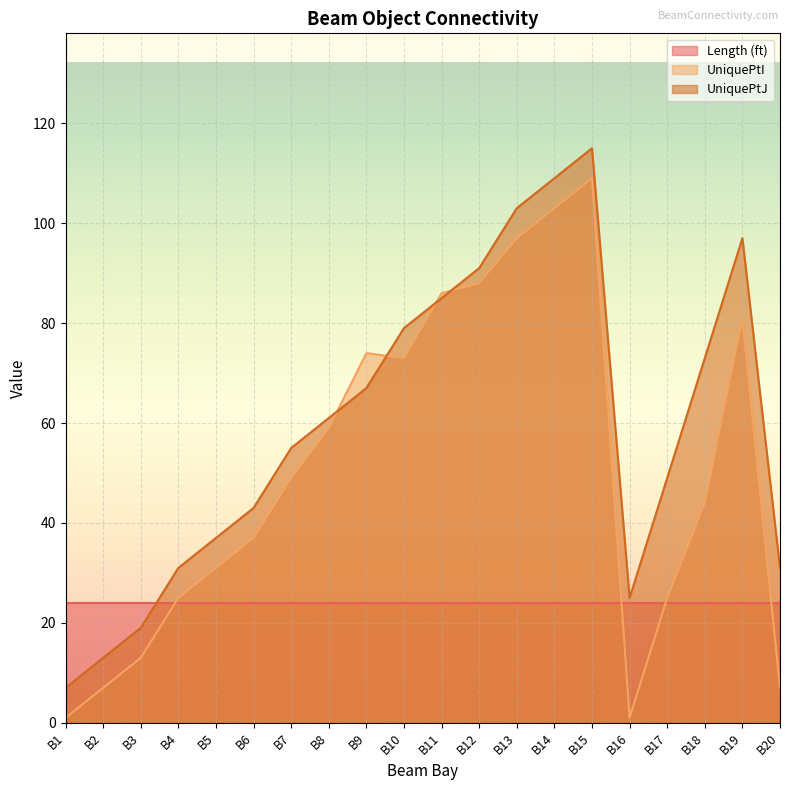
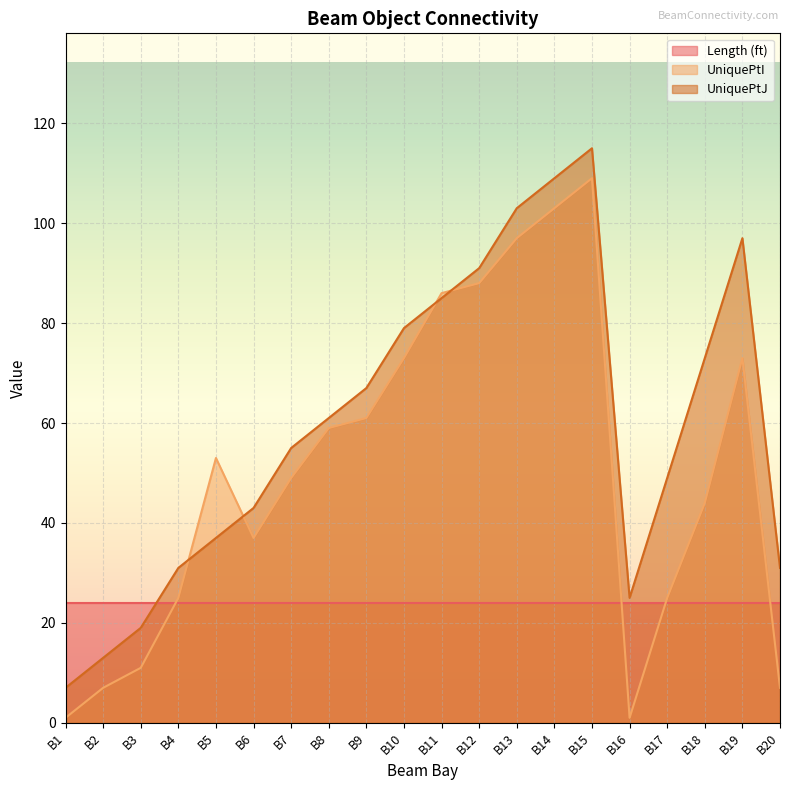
  {
    "UniquePtI": {
      "B1": 1,
      "B2": 7,
-     "B3": 13,
+     "B3": 11,
      "B4": 25,
-     "B5": 31,
+     "B5": 53,
      "B6": 37,
      "B7": 49,
      "B8": 59,
-     "B9": 74,
+     "B9": 61,
      "B10": 73,
      "B11": 86,
      "B12": 88,
      "B13": 97,
      "B14": 103,
      "B15": 109,
      "B16": 1,
      "B17": 25,
      "B18": 44,
-     "B19": 81,
+     "B19": 73,
      "B20": 7
    }
  }
